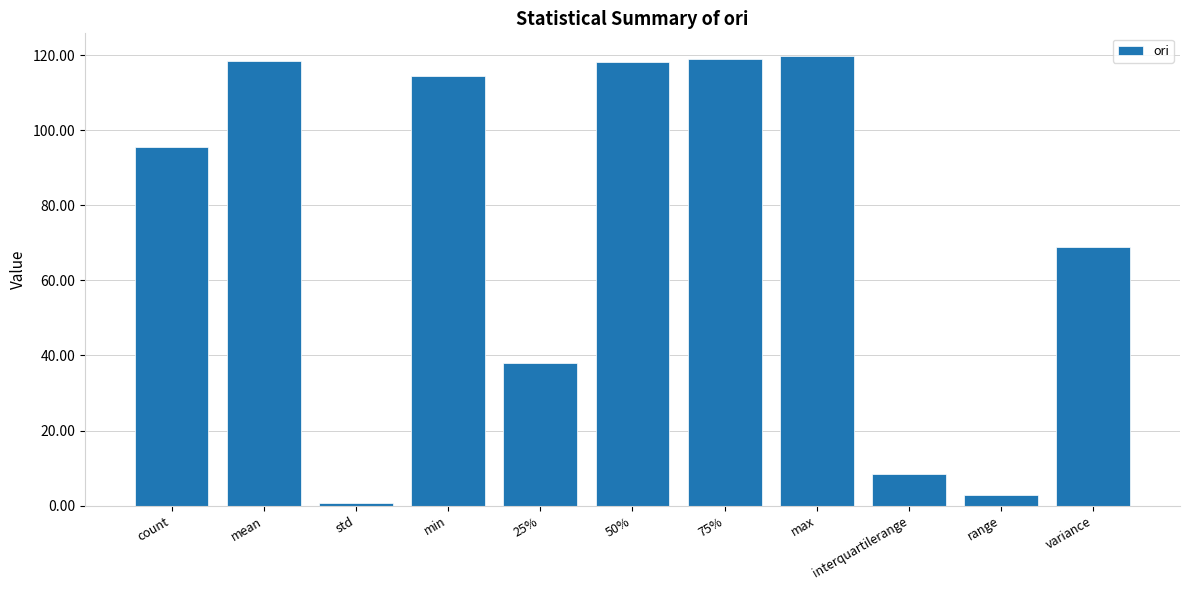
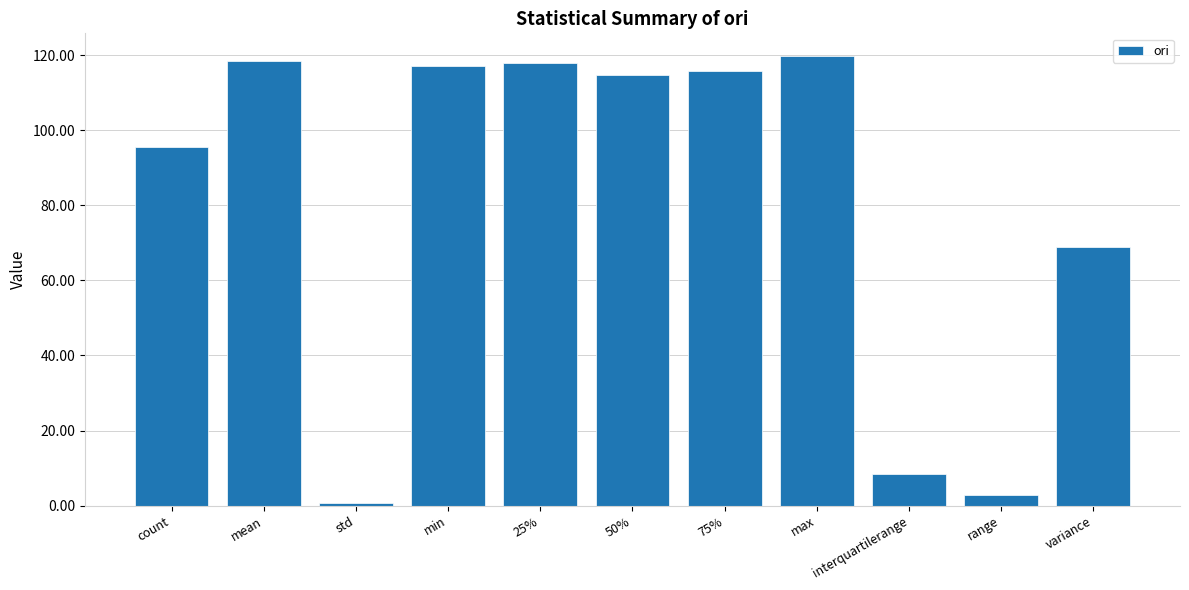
  {
    "count": 96,
    "mean": 118,
    "std": 1,
-   "min": 115,
-   "25%": 38,
-   "50%": 118,
-   "75%": 119,
+   "min": 117,
+   "25%": 118,
+   "50%": 115,
+   "75%": 116,
    "max": 120,
    "interquartilerange": 9,
    "range": 3,
    "variance": 69
  }
